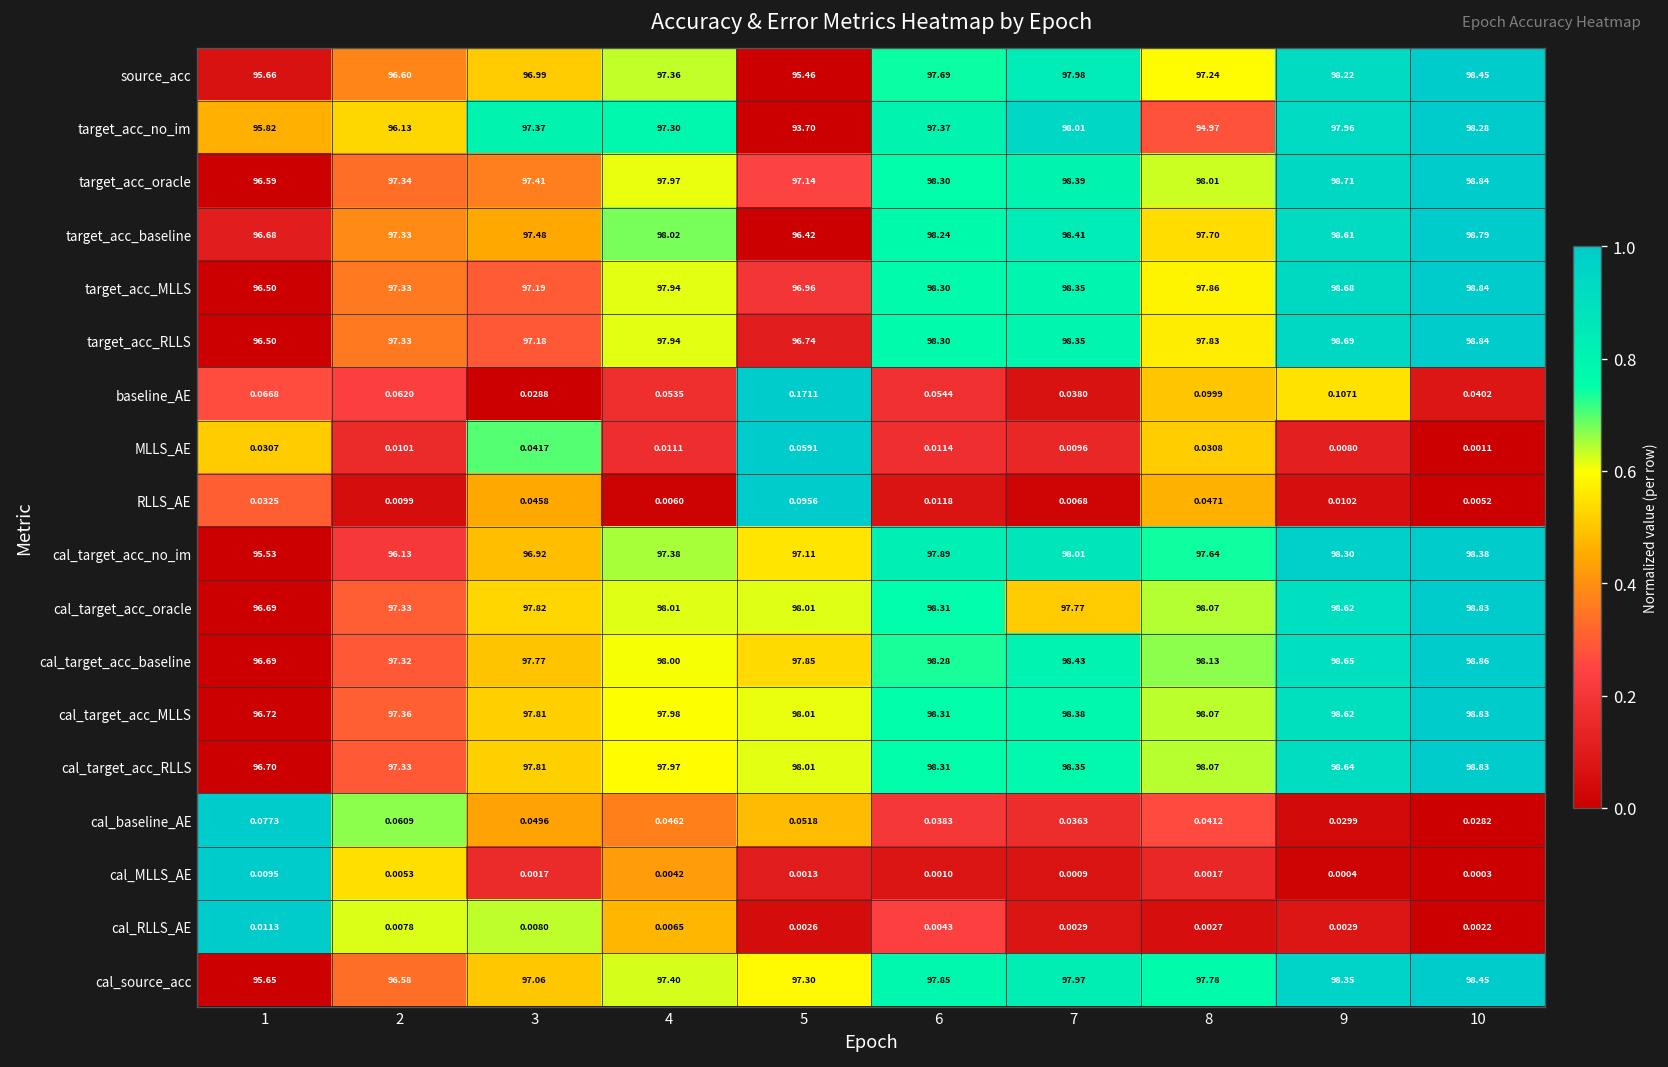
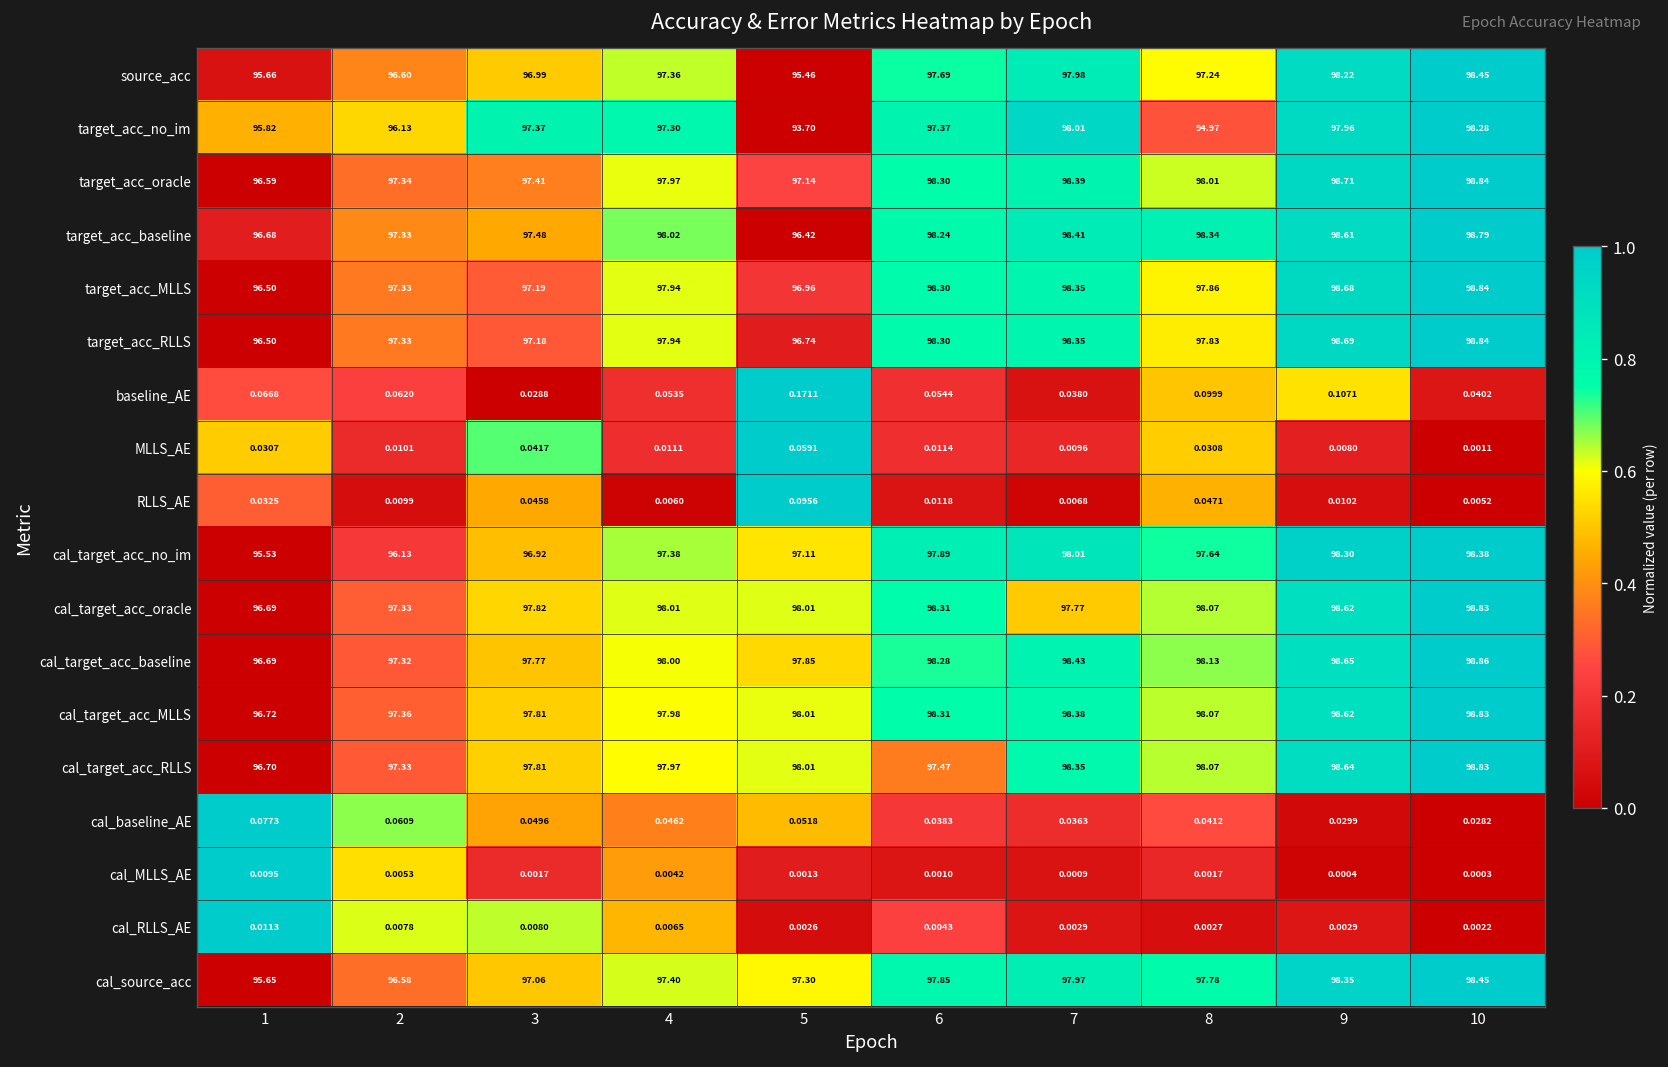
  {
    "source_acc": {
      "1": 95.66,
      "2": 96.60,
      "3": 96.99,
      "4": 97.36,
      "5": 95.46,
      "6": 97.69,
      "7": 97.98,
      "8": 97.24,
      "9": 98.22,
      "10": 98.45
    },
    "target_acc_no_im": {
      "1": 95.82,
      "2": 96.13,
      "3": 97.37,
      "4": 97.30,
      "5": 93.70,
      "6": 97.37,
      "7": 98.01,
      "8": 94.97,
      "9": 97.96,
      "10": 98.28
    },
    "target_acc_oracle": {
      "1": 96.59,
      "2": 97.34,
      "3": 97.41,
      "4": 97.97,
      "5": 97.14,
      "6": 98.30,
      "7": 98.39,
      "8": 98.01,
      "9": 98.71,
      "10": 98.84
    },
    "target_acc_baseline": {
      "1": 96.68,
      "2": 97.33,
      "3": 97.48,
      "4": 98.02,
      "5": 96.42,
      "6": 98.24,
      "7": 98.41,
-     "8": 97.70,
+     "8": 98.34,
      "9": 98.61,
      "10": 98.79
    },
    "target_acc_MLLS": {
      "1": 96.50,
      "2": 97.33,
      "3": 97.19,
      "4": 97.94,
      "5": 96.96,
      "6": 98.30,
      "7": 98.35,
      "8": 97.86,
      "9": 98.68,
      "10": 98.84
    },
    "target_acc_RLLS": {
      "1": 96.50,
      "2": 97.33,
      "3": 97.18,
      "4": 97.94,
      "5": 96.74,
      "6": 98.30,
      "7": 98.35,
      "8": 97.83,
      "9": 98.69,
      "10": 98.84
    },
    "baseline_AE": {
      "1": 0.0668,
      "2": 0.0620,
      "3": 0.0288,
      "4": 0.0535,
      "5": 0.1711,
      "6": 0.0544,
      "7": 0.0380,
      "8": 0.0999,
      "9": 0.1071,
      "10": 0.0402
    },
    "MLLS_AE": {
      "1": 0.0307,
      "2": 0.0101,
      "3": 0.0417,
      "4": 0.0111,
      "5": 0.0591,
      "6": 0.0114,
      "7": 0.0096,
      "8": 0.0308,
      "9": 0.0080,
      "10": 0.0011
    },
    "RLLS_AE": {
      "1": 0.0325,
      "2": 0.0099,
      "3": 0.0458,
      "4": 0.0060,
      "5": 0.0956,
      "6": 0.0118,
      "7": 0.0068,
      "8": 0.0471,
      "9": 0.0102,
      "10": 0.0052
    },
    "cal_target_acc_no_im": {
      "1": 95.53,
      "2": 96.13,
      "3": 96.92,
      "4": 97.38,
      "5": 97.11,
      "6": 97.89,
      "7": 98.01,
      "8": 97.64,
      "9": 98.30,
      "10": 98.38
    },
    "cal_target_acc_oracle": {
      "1": 96.69,
      "2": 97.33,
      "3": 97.82,
      "4": 98.01,
      "5": 98.01,
      "6": 98.31,
      "7": 97.77,
      "8": 98.07,
      "9": 98.62,
      "10": 98.83
    },
    "cal_target_acc_baseline": {
      "1": 96.69,
      "2": 97.32,
      "3": 97.77,
      "4": 98.00,
      "5": 97.85,
      "6": 98.28,
      "7": 98.43,
      "8": 98.13,
      "9": 98.65,
      "10": 98.86
    },
    "cal_target_acc_MLLS": {
      "1": 96.72,
      "2": 97.36,
      "3": 97.81,
      "4": 97.98,
      "5": 98.01,
      "6": 98.31,
      "7": 98.38,
      "8": 98.07,
      "9": 98.62,
      "10": 98.83
    },
    "cal_target_acc_RLLS": {
      "1": 96.70,
      "2": 97.33,
      "3": 97.81,
      "4": 97.97,
      "5": 98.01,
-     "6": 98.31,
+     "6": 97.47,
      "7": 98.35,
      "8": 98.07,
      "9": 98.64,
      "10": 98.83
    },
    "cal_baseline_AE": {
      "1": 0.0773,
      "2": 0.0609,
      "3": 0.0496,
      "4": 0.0462,
      "5": 0.0518,
      "6": 0.0383,
      "7": 0.0363,
      "8": 0.0412,
      "9": 0.0299,
      "10": 0.0282
    },
    "cal_MLLS_AE": {
      "1": 0.0095,
      "2": 0.0053,
      "3": 0.0017,
      "4": 0.0042,
      "5": 0.0013,
      "6": 0.0010,
      "7": 0.0009,
      "8": 0.0017,
      "9": 0.0004,
      "10": 0.0003
    },
    "cal_RLLS_AE": {
      "1": 0.0113,
      "2": 0.0078,
      "3": 0.0080,
      "4": 0.0065,
      "5": 0.0026,
      "6": 0.0043,
      "7": 0.0029,
      "8": 0.0027,
      "9": 0.0029,
      "10": 0.0022
    },
    "cal_source_acc": {
      "1": 95.65,
      "2": 96.58,
      "3": 97.06,
      "4": 97.40,
      "5": 97.30,
      "6": 97.85,
      "7": 97.97,
      "8": 97.78,
      "9": 98.35,
      "10": 98.45
    }
  }
